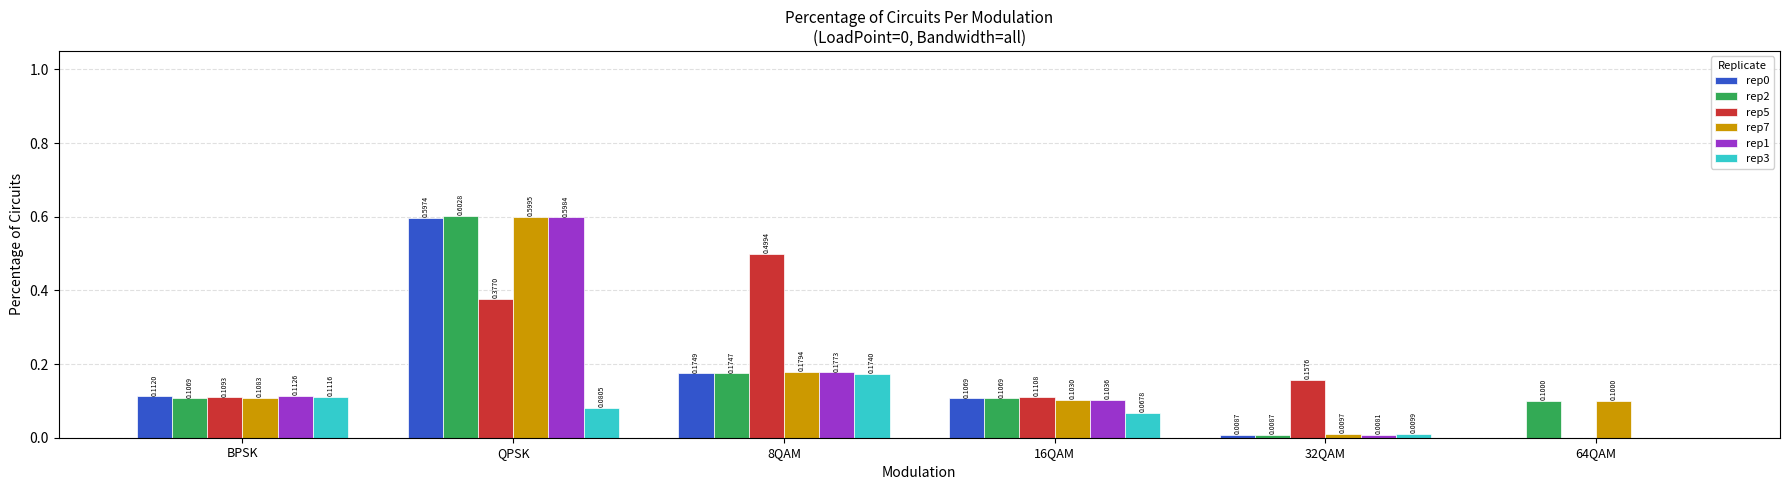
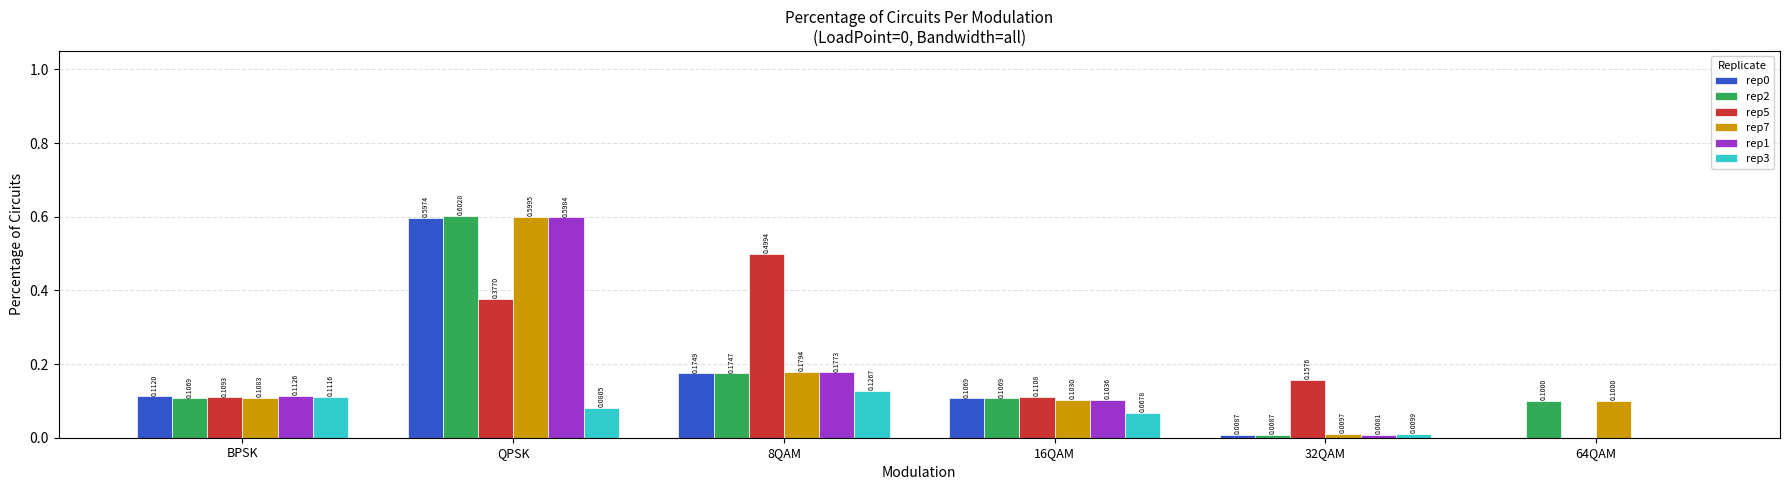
  {
    "rep0": {
      "BPSK": 0.1120,
      "QPSK": 0.5974,
      "8QAM": 0.1749,
      "16QAM": 0.1069,
      "32QAM": 0.0087
    },
    "rep2": {
      "BPSK": 0.1069,
      "QPSK": 0.6028,
      "8QAM": 0.1747,
      "16QAM": 0.1069,
      "32QAM": 0.0087,
      "64QAM": 0.1000
    },
    "rep5": {
      "BPSK": 0.1093,
      "QPSK": 0.3770,
      "8QAM": 0.4994,
      "16QAM": 0.1108,
      "32QAM": 0.1576
    },
    "rep7": {
      "BPSK": 0.1083,
      "QPSK": 0.5995,
      "8QAM": 0.1794,
      "16QAM": 0.1030,
      "32QAM": 0.0097,
      "64QAM": 0.1000
    },
    "rep1": {
      "BPSK": 0.1126,
      "QPSK": 0.5984,
      "8QAM": 0.1773,
      "16QAM": 0.1036,
      "32QAM": 0.0081
    },
    "rep3": {
      "BPSK": 0.1116,
      "QPSK": 0.0805,
-     "8QAM": 0.1740,
+     "8QAM": 0.1267,
      "16QAM": 0.0678,
      "32QAM": 0.0099
    }
  }
